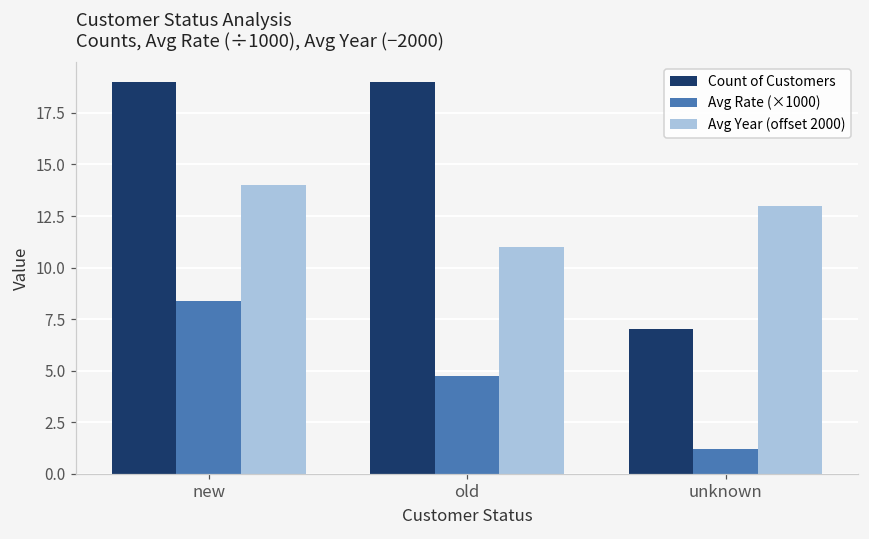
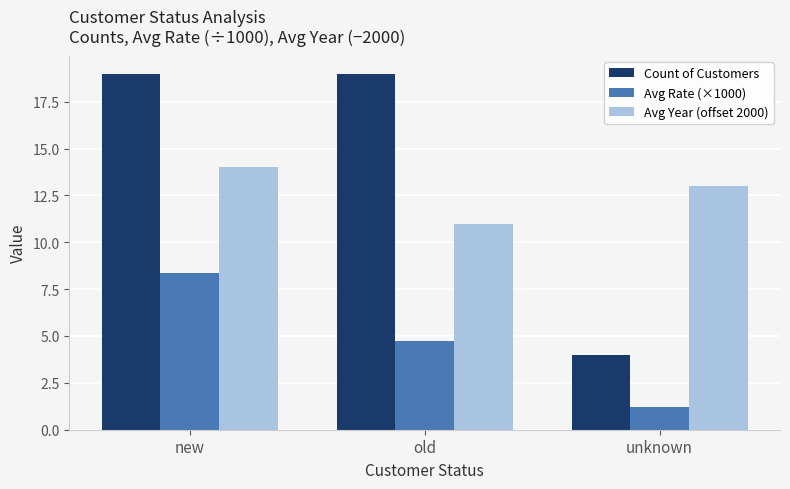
  {
    "Count of Customers": {
      "new": 19,
      "old": 19,
-     "unknown": 7
+     "unknown": 4
    },
    "Avg Rate (×1000)": {
      "new": 8.4,
      "old": 4.7,
      "unknown": 1.2
    },
    "Avg Year (offset 2000)": {
      "new": 14,
      "old": 11,
      "unknown": 13
    }
  }
